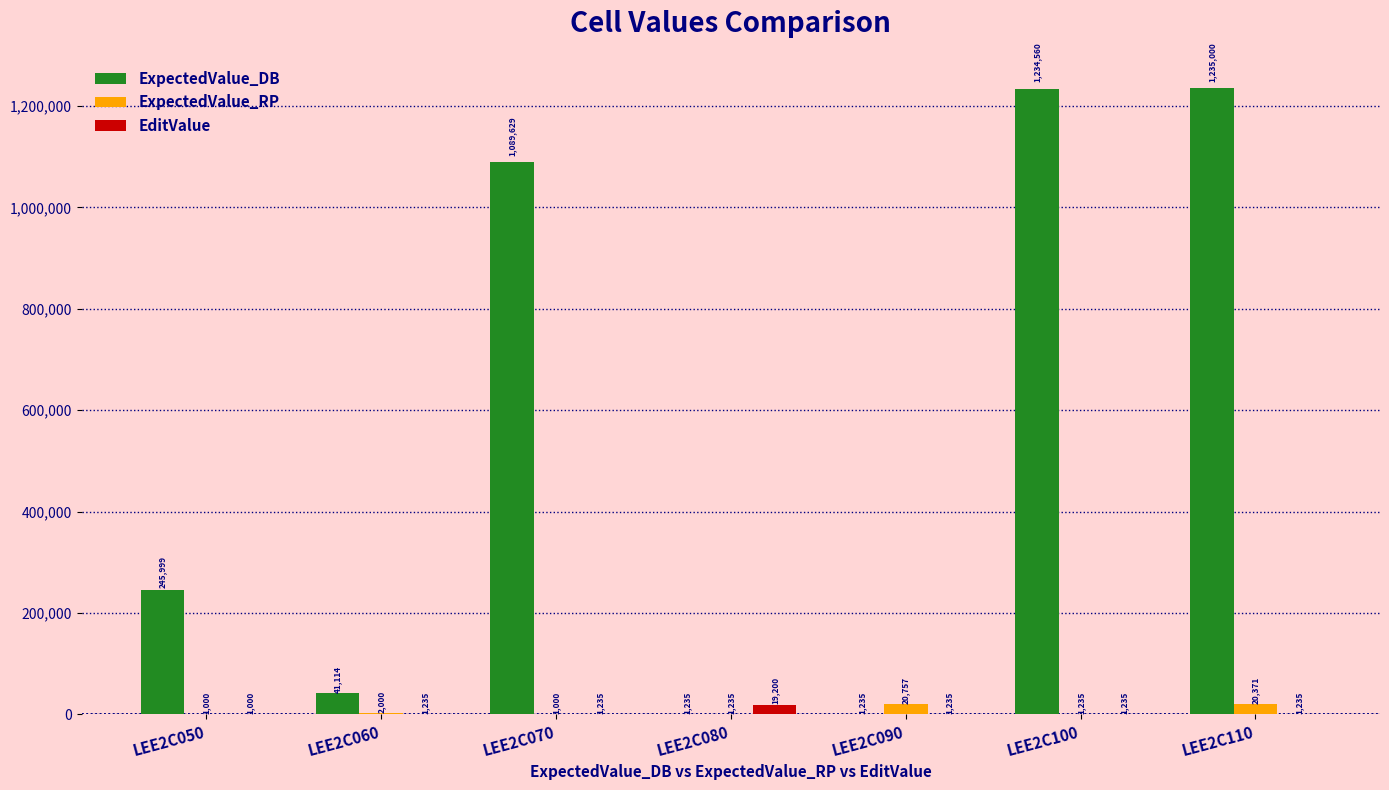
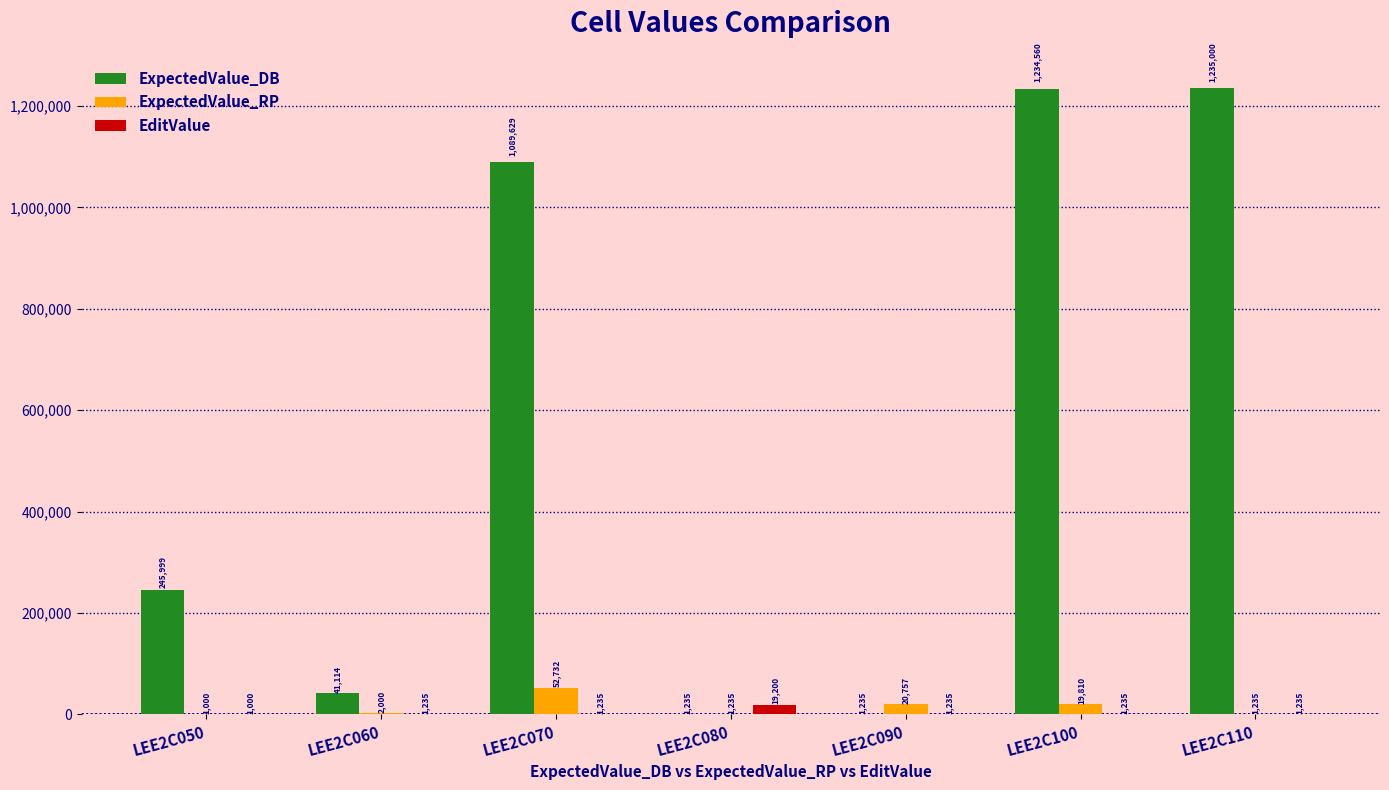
  {
    "ExpectedValue_DB": {
      "LEE2C050": "245,999",
      "LEE2C060": "41,114",
      "LEE2C070": "1,089,629",
      "LEE2C080": "1,235",
      "LEE2C090": "1,235",
      "LEE2C100": "1,234,560",
      "LEE2C110": "1,235,000"
    },
    "ExpectedValue_RP": {
      "LEE2C050": "1,000",
      "LEE2C060": "2,000",
-     "LEE2C070": "1,000",
+     "LEE2C070": "52,732",
      "LEE2C080": "1,235",
      "LEE2C090": "20,757",
-     "LEE2C100": "1,235",
-     "LEE2C110": "20,371"
+     "LEE2C100": "19,810",
+     "LEE2C110": "1,235"
    },
    "EditValue": {
      "LEE2C050": "1,000",
      "LEE2C060": "1,235",
      "LEE2C070": "1,235",
      "LEE2C080": "19,200",
      "LEE2C090": "1,235",
      "LEE2C100": "1,235",
      "LEE2C110": "1,235"
    }
  }
